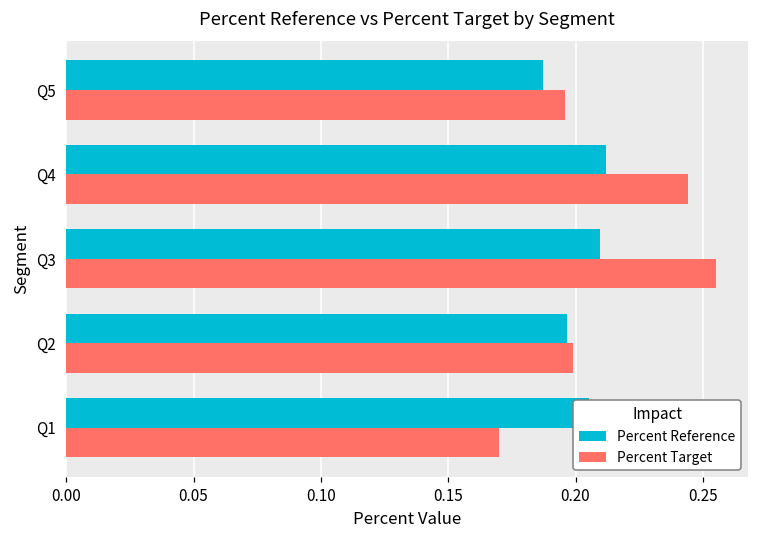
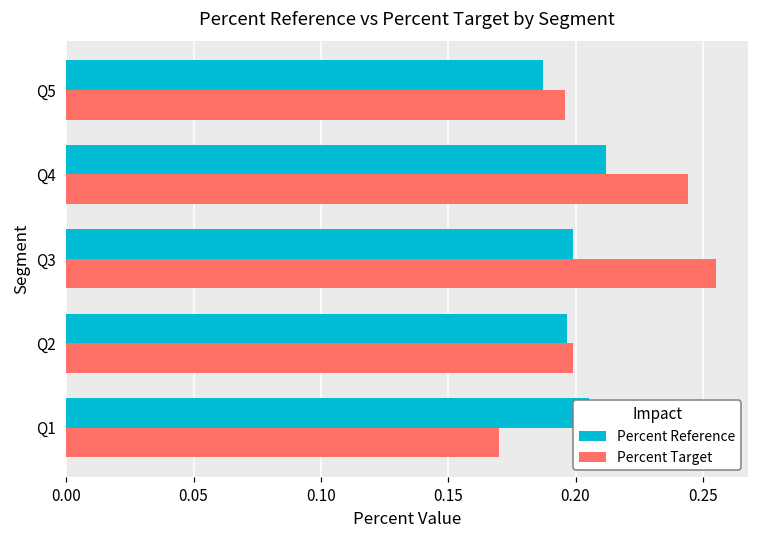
  {
    "Percent Reference": {
      "Q5": 0.187,
      "Q4": 0.212,
-     "Q3": 0.210,
+     "Q3": 0.199,
      "Q2": 0.197
    },
    "Percent Target": {
      "Q5": 0.196,
      "Q4": 0.244,
      "Q3": 0.255,
      "Q2": 0.199,
      "Q1": 0.170
    }
  }
